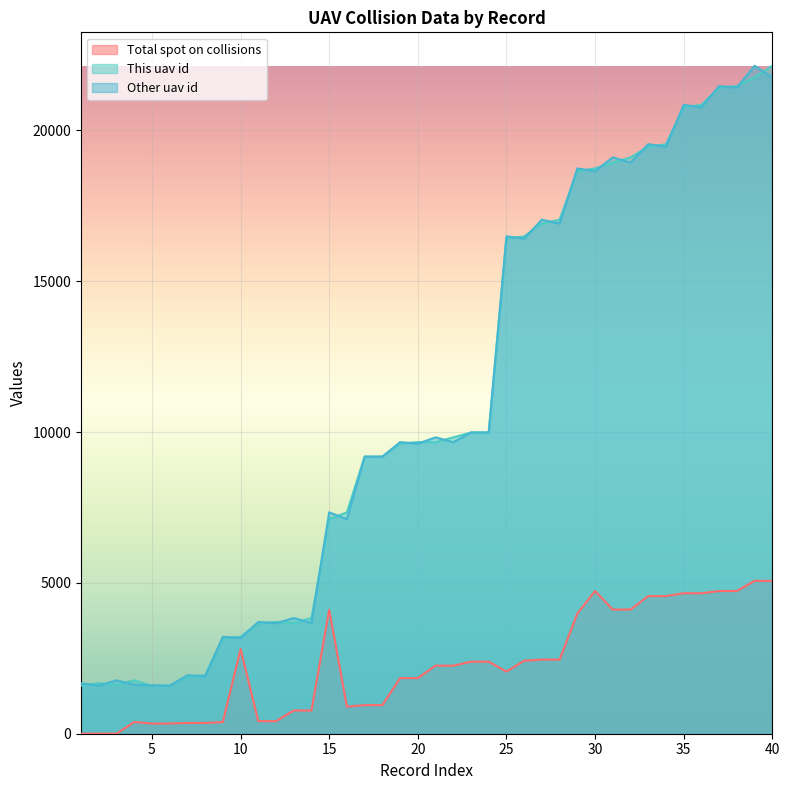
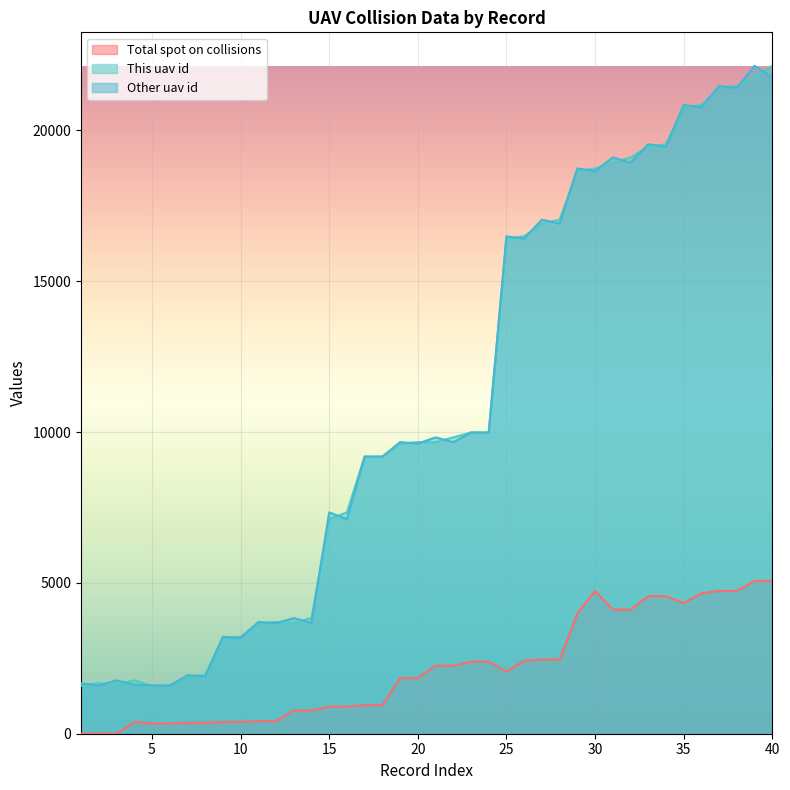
  {
    "Total spot on collisions": {
      "5": 300,
-     "10": 2800,
-     "15": 4100,
+     "10": 400,
+     "15": 900,
      "20": 1800,
      "25": 2100,
      "30": 4700,
-     "35": 4700,
+     "35": 4300,
      "40": 5100
    }
  }
